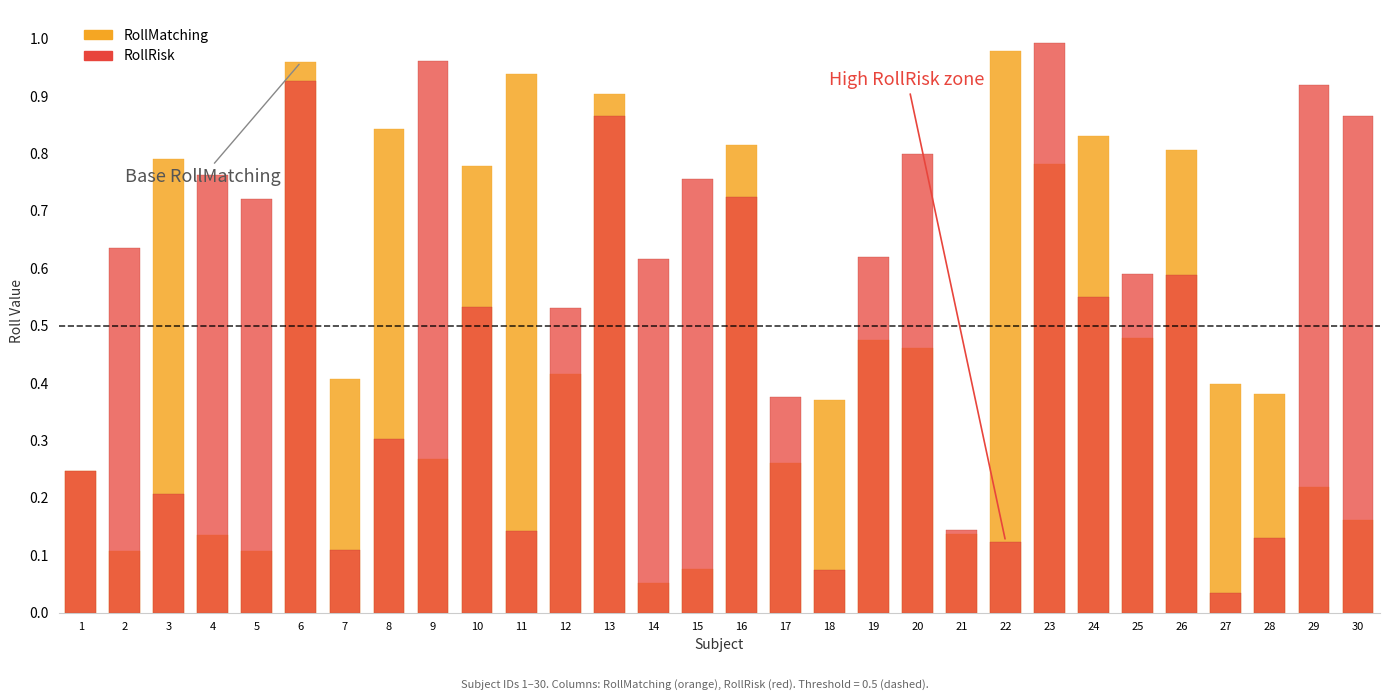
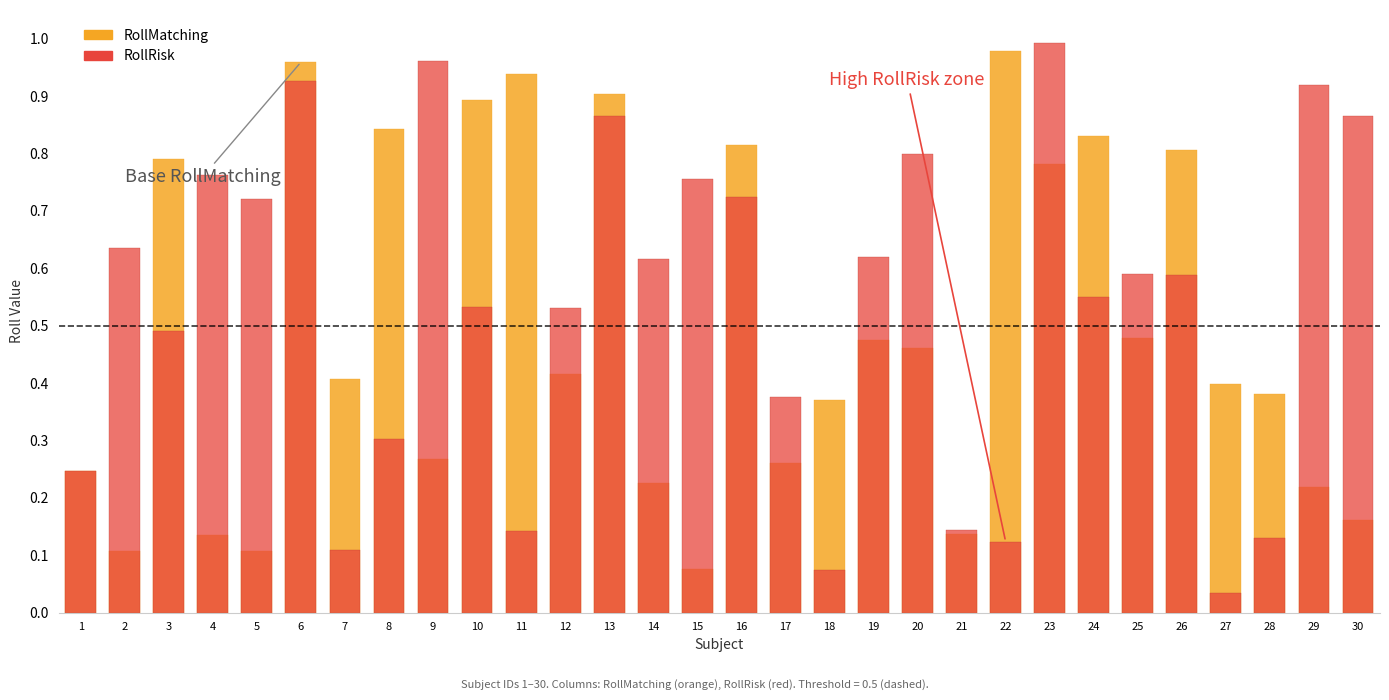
  {
    "RollMatching": {
      "1": 0.25,
      "3": 0.79,
      "6": 0.96,
      "7": 0.41,
      "8": 0.84,
-     "10": 0.78,
+     "10": 0.89,
      "11": 0.94,
      "13": 0.90,
-     "14": 0.05,
+     "14": 0.23,
      "16": 0.81,
      "18": 0.37,
      "22": 0.98,
      "24": 0.83,
      "26": 0.81,
      "27": 0.40,
      "28": 0.38
    },
    "RollRisk": {
      "1": 0.25,
      "2": 0.64,
-     "3": 0.21,
+     "3": 0.49,
      "4": 0.76,
      "5": 0.72,
      "9": 0.96,
      "12": 0.53,
      "14": 0.62,
      "15": 0.76,
      "17": 0.37,
      "19": 0.62,
      "20": 0.80,
      "21": 0.14,
      "23": 0.99,
      "25": 0.59,
      "29": 0.92,
      "30": 0.86
    }
  }
